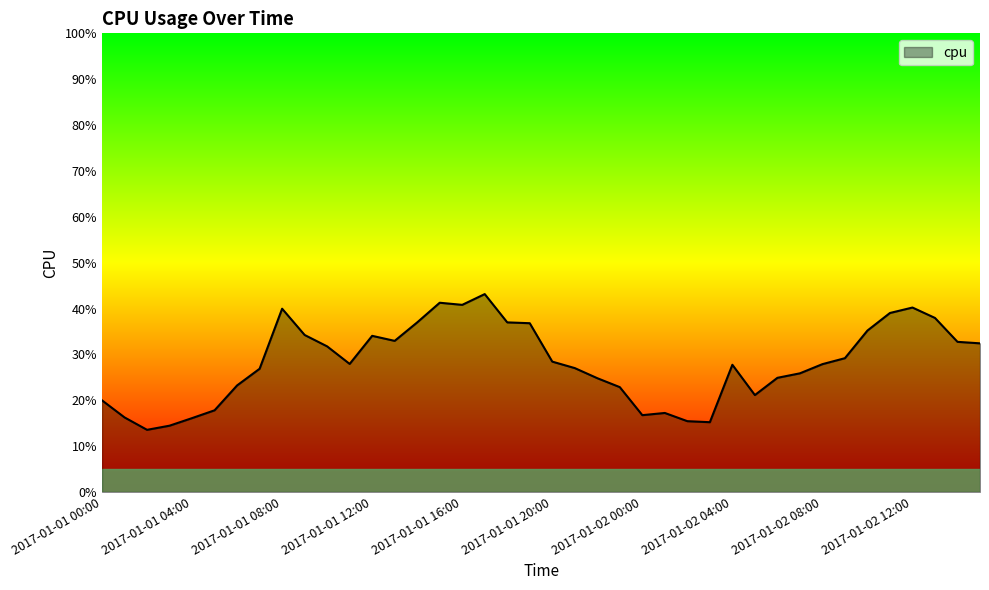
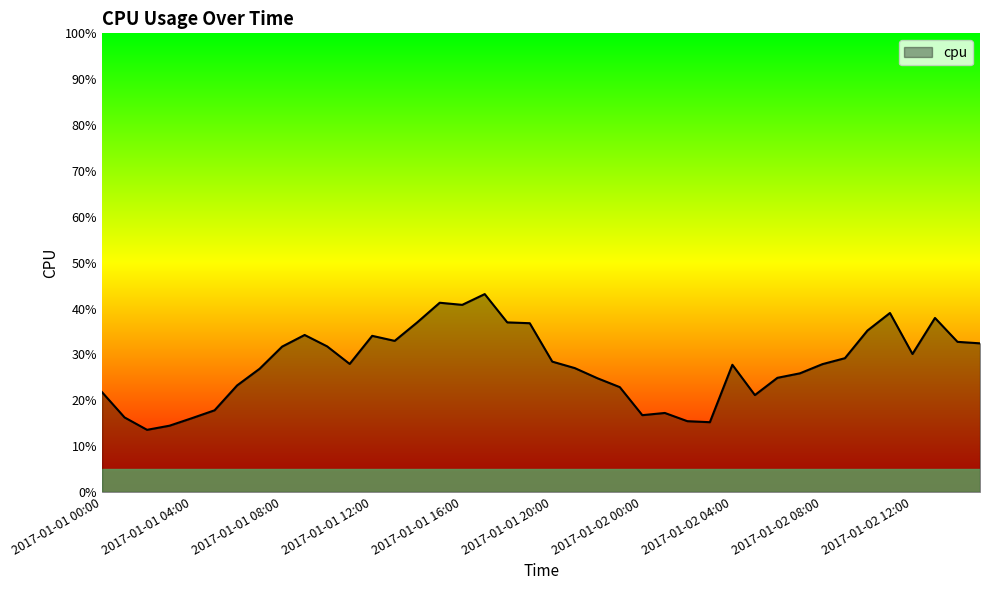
  {
-   "2017-01-01 00:00": "20%",
+   "2017-01-01 00:00": "22%",
    "2017-01-01 04:00": "16%",
-   "2017-01-01 08:00": "40%",
+   "2017-01-01 08:00": "32%",
    "2017-01-01 12:00": "34%",
    "2017-01-01 16:00": "41%",
    "2017-01-01 20:00": "28%",
    "2017-01-02 00:00": "17%",
    "2017-01-02 04:00": "28%",
    "2017-01-02 08:00": "28%",
-   "2017-01-02 12:00": "40%"
+   "2017-01-02 12:00": "30%"
  }
